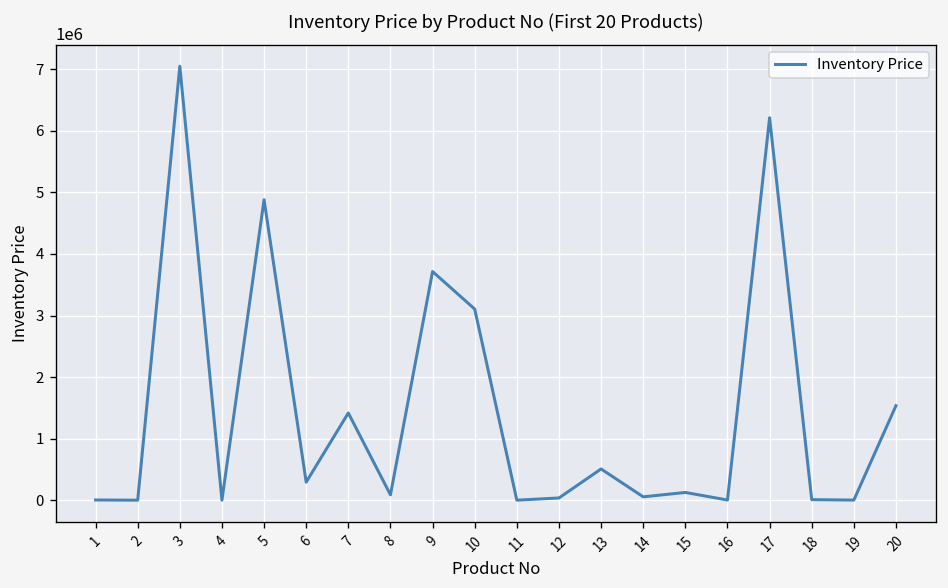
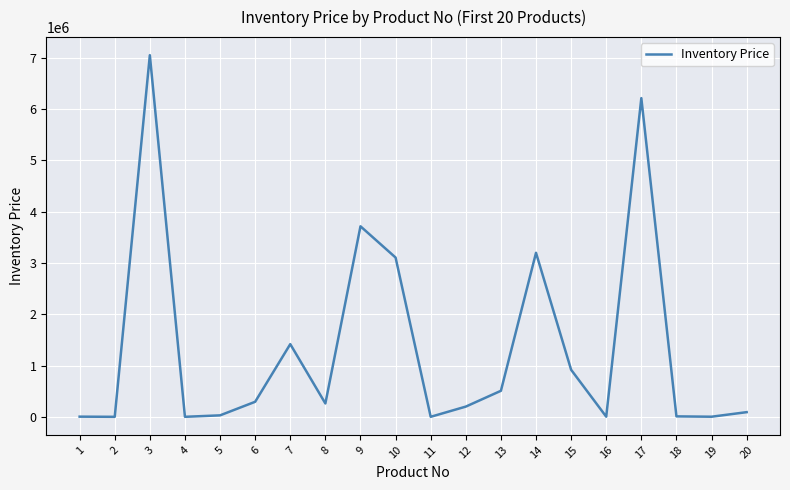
  {
    "1": 0,
    "2": 0,
    "3": 7000000,
    "4": 0,
-   "5": 4900000,
+   "5": 0,
    "6": 300000,
    "7": 1400000,
-   "8": 100000,
+   "8": 300000,
    "9": 3700000,
    "10": 3100000,
    "11": 0,
-   "12": 0,
+   "12": 200000,
    "13": 500000,
-   "14": 100000,
-   "15": 100000,
+   "14": 3200000,
+   "15": 900000,
    "16": 0,
    "17": 6200000,
    "18": 0,
    "19": 0,
-   "20": 1500000
+   "20": 100000
  }
